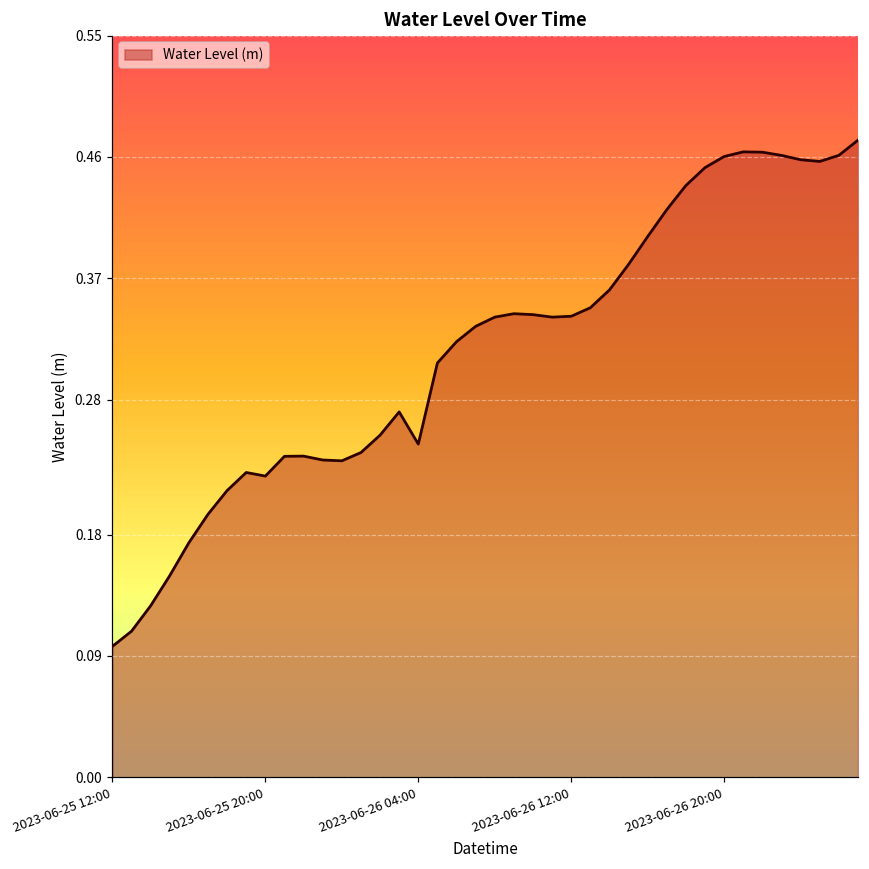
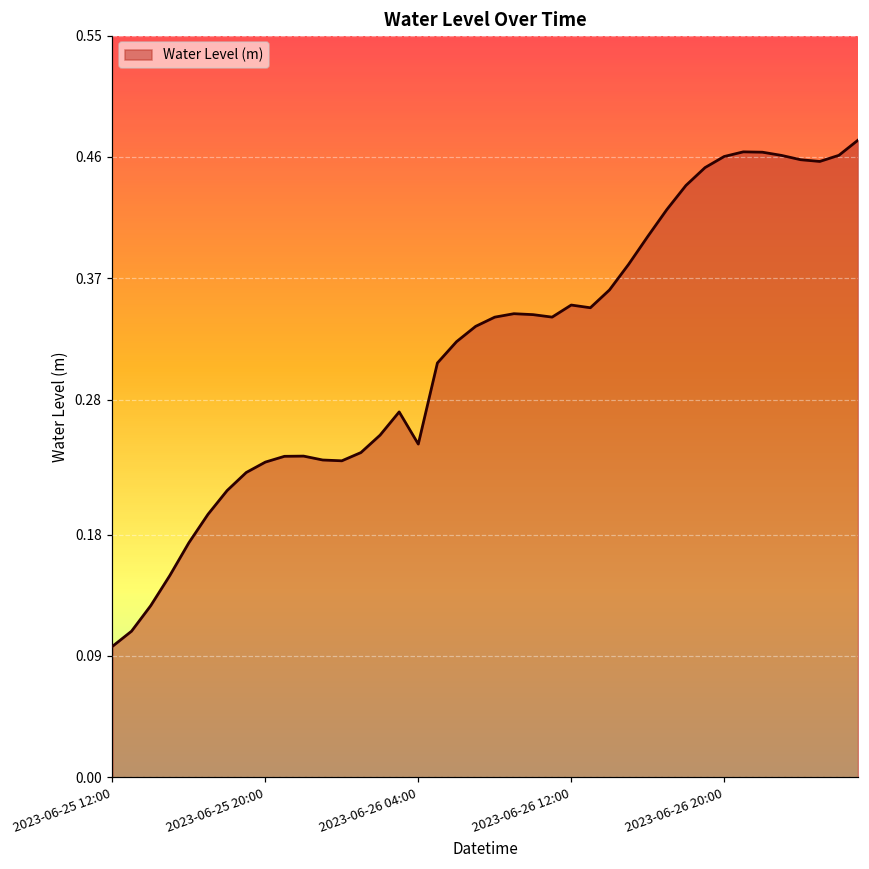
  {
    "2023-06-25 12:00": 0.097,
-   "2023-06-25 20:00": 0.223,
+   "2023-06-25 20:00": 0.234,
    "2023-06-26 04:00": 0.247,
-   "2023-06-26 12:00": 0.342,
+   "2023-06-26 12:00": 0.350,
    "2023-06-26 20:00": 0.460
  }
